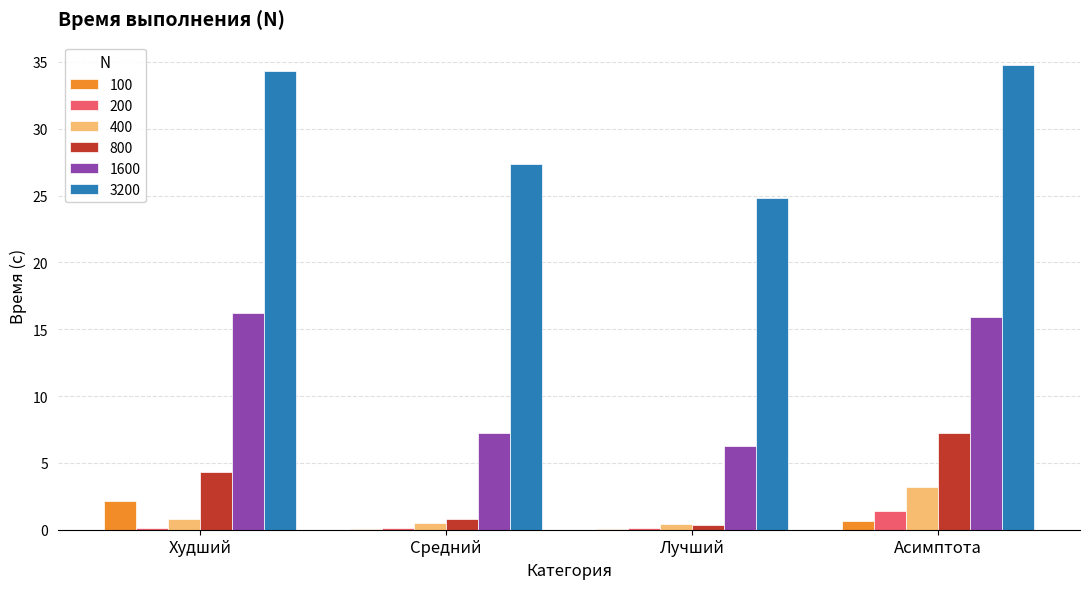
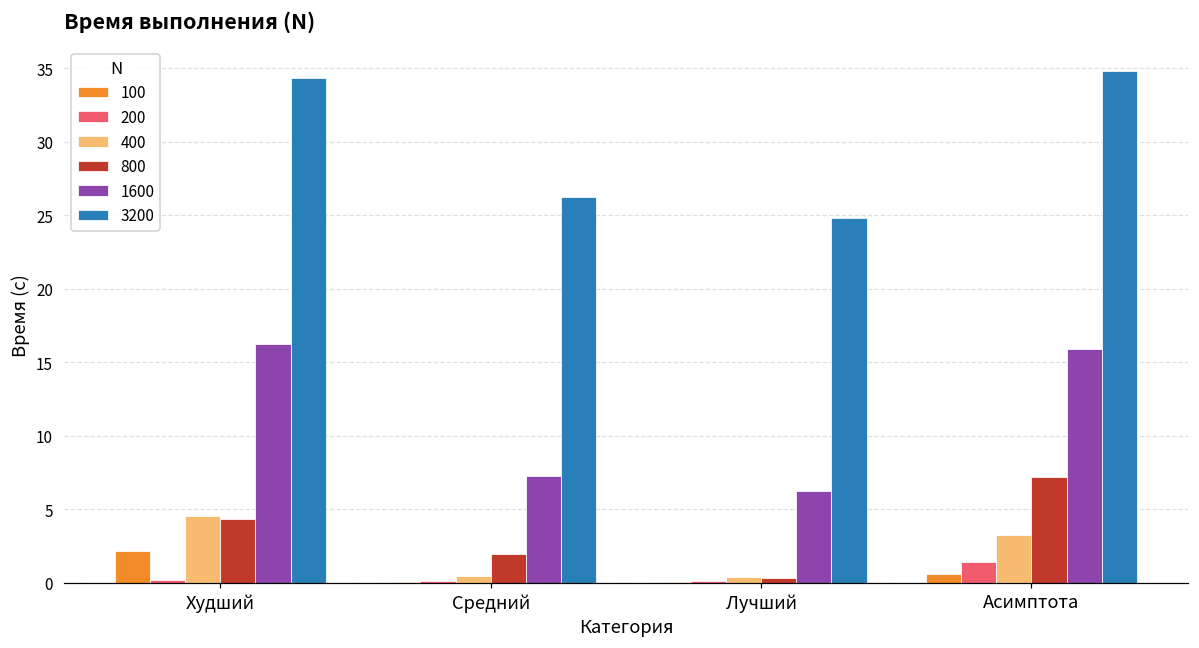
  {
    "100": {
      "Худший": 2.2,
      "Асимптота": 0.6
    },
    "200": {
      "Асимптота": 1.4
    },
    "400": {
-     "Худший": 0.8,
+     "Худший": 4.6,
      "Средний": 0.5,
      "Лучший": 0.4,
      "Асимптота": 3.2
    },
    "800": {
      "Худший": 4.3,
-     "Средний": 0.8,
+     "Средний": 1.9,
      "Лучший": 0.4,
      "Асимптота": 7.2
    },
    "1600": {
      "Худший": 16.2,
      "Средний": 7.2,
      "Лучший": 6.2,
      "Асимптота": 15.9
    },
    "3200": {
      "Худший": 34.3,
-     "Средний": 27.3,
+     "Средний": 26.2,
      "Лучший": 24.8,
      "Асимптота": 34.8
    }
  }
